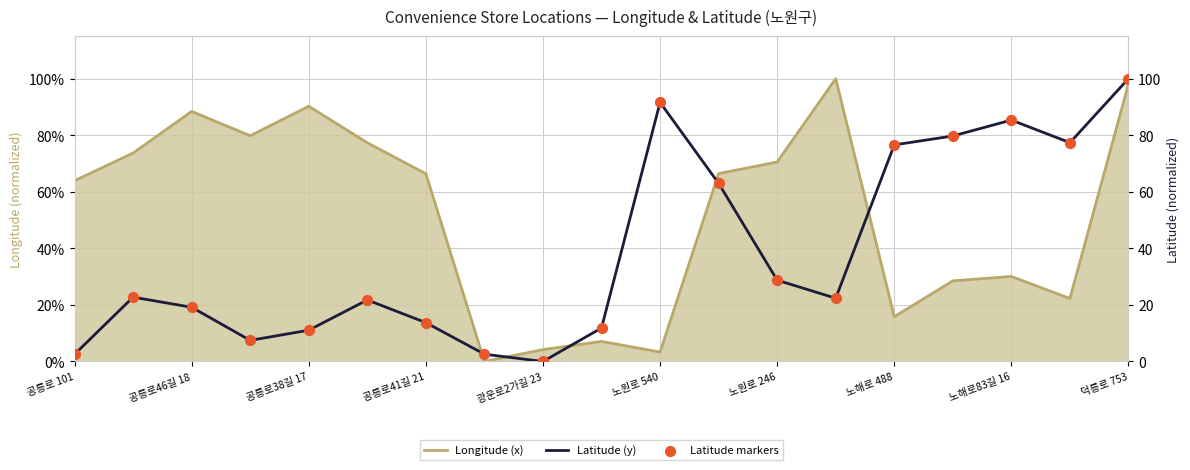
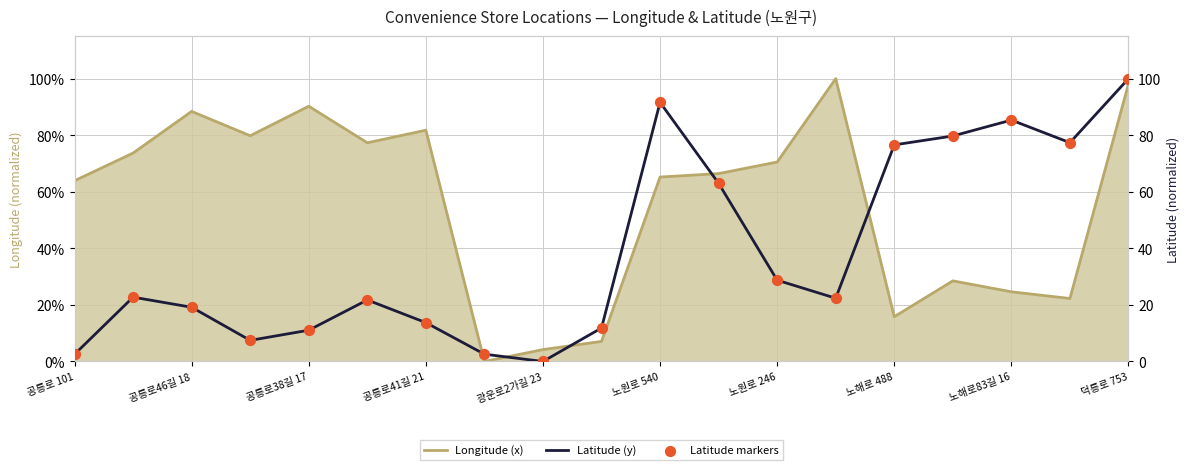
  {
    "Longitude (x)": {
      "공릉로 101": "64%",
      "공릉로46길 18": "88%",
      "공릉로38길 17": "90%",
-     "공릉로41길 21": "66%",
+     "공릉로41길 21": "82%",
      "광운로2가길 23": "4%",
-     "노원로 540": "3%",
+     "노원로 540": "65%",
      "노원로 246": "71%",
      "노해로 488": "16%",
-     "노해로83길 16": "30%",
+     "노해로83길 16": "25%",
      "덕릉로 753": "98%"
    },
    "Latitude markers": {
      "공릉로 101": "3",
      "공릉로46길 18": "19",
      "공릉로38길 17": "11",
      "공릉로41길 21": "14",
      "광운로2가길 23": "0",
      "노원로 540": "92",
      "노원로 246": "29",
      "노해로 488": "77",
      "노해로83길 16": "85",
      "덕릉로 753": "100"
    }
  }
